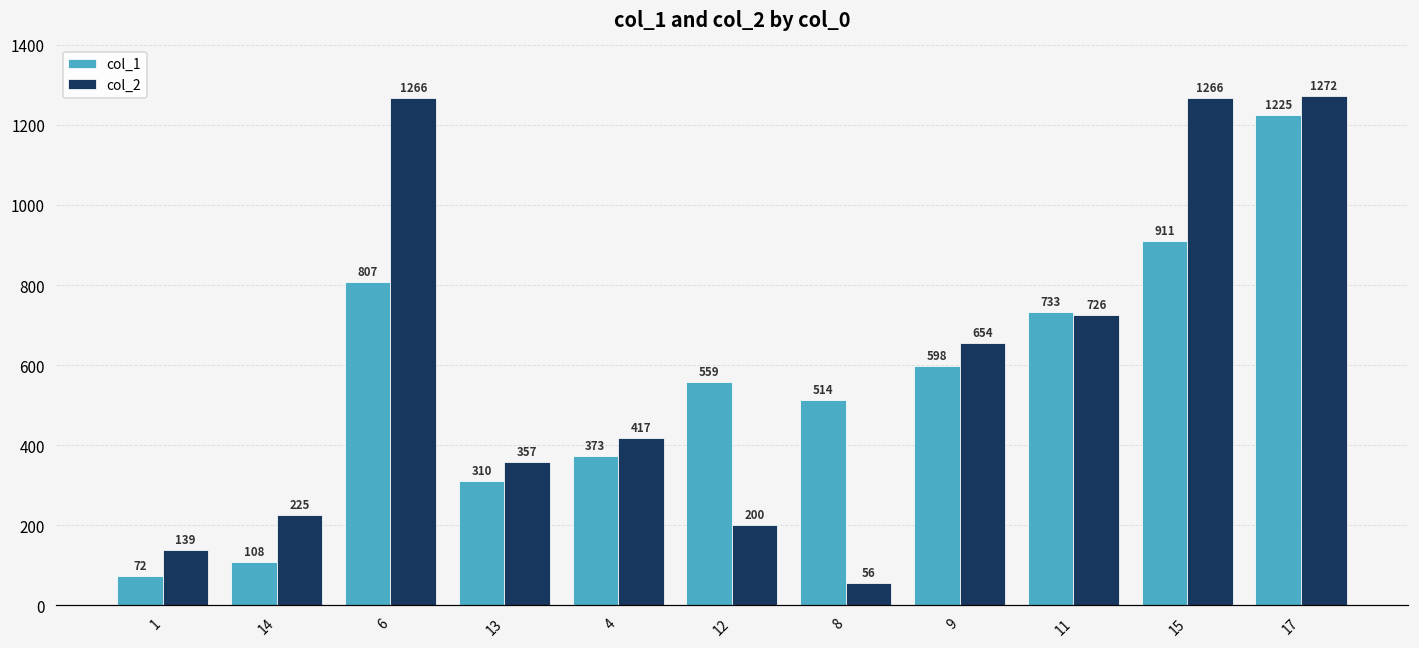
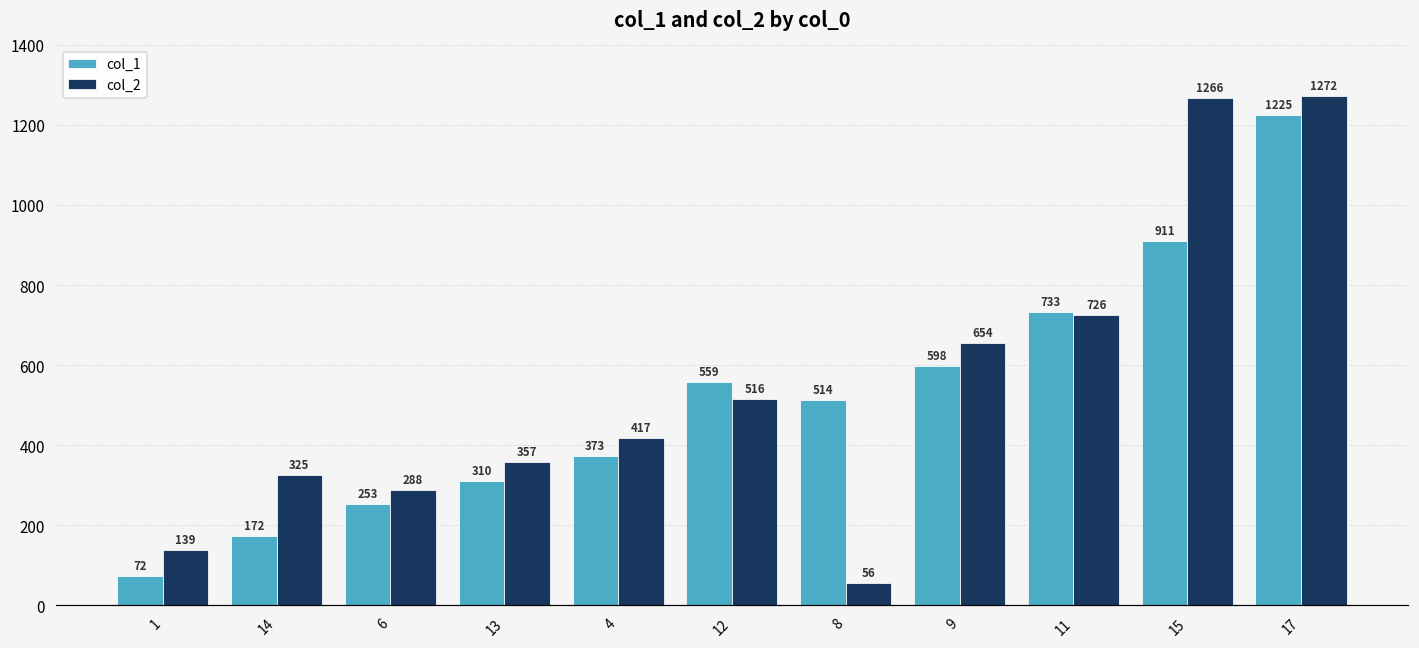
  {
    "col_1": {
      "1": 72,
-     "14": 108,
-     "6": 807,
+     "14": 172,
+     "6": 253,
      "13": 310,
      "4": 373,
      "12": 559,
      "8": 514,
      "9": 598,
      "11": 733,
      "15": 911,
      "17": 1225
    },
    "col_2": {
      "1": 139,
-     "14": 225,
-     "6": 1266,
+     "14": 325,
+     "6": 288,
      "13": 357,
      "4": 417,
-     "12": 200,
+     "12": 516,
      "8": 56,
      "9": 654,
      "11": 726,
      "15": 1266,
      "17": 1272
    }
  }
